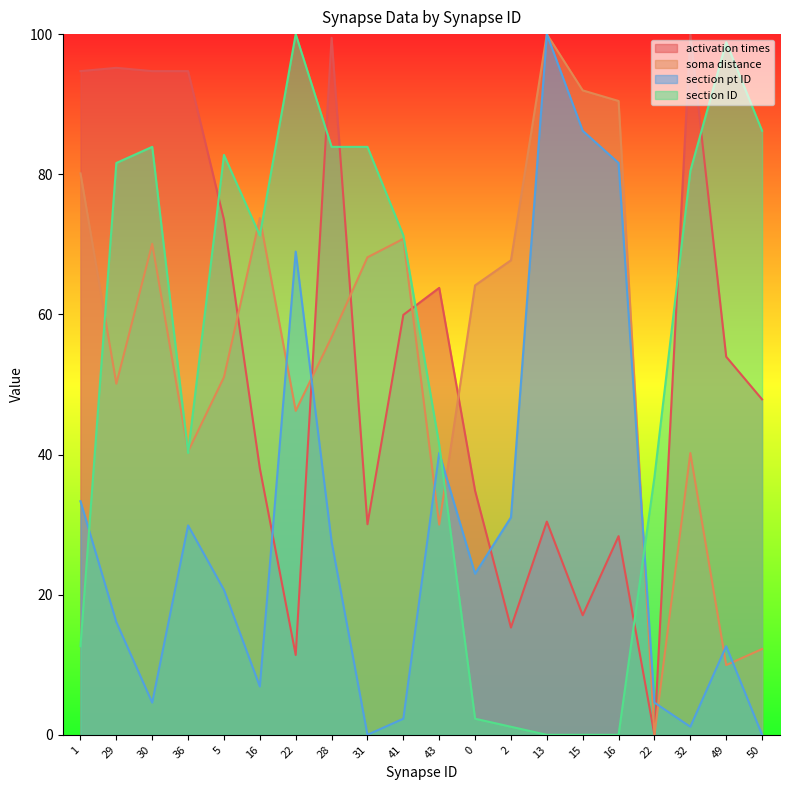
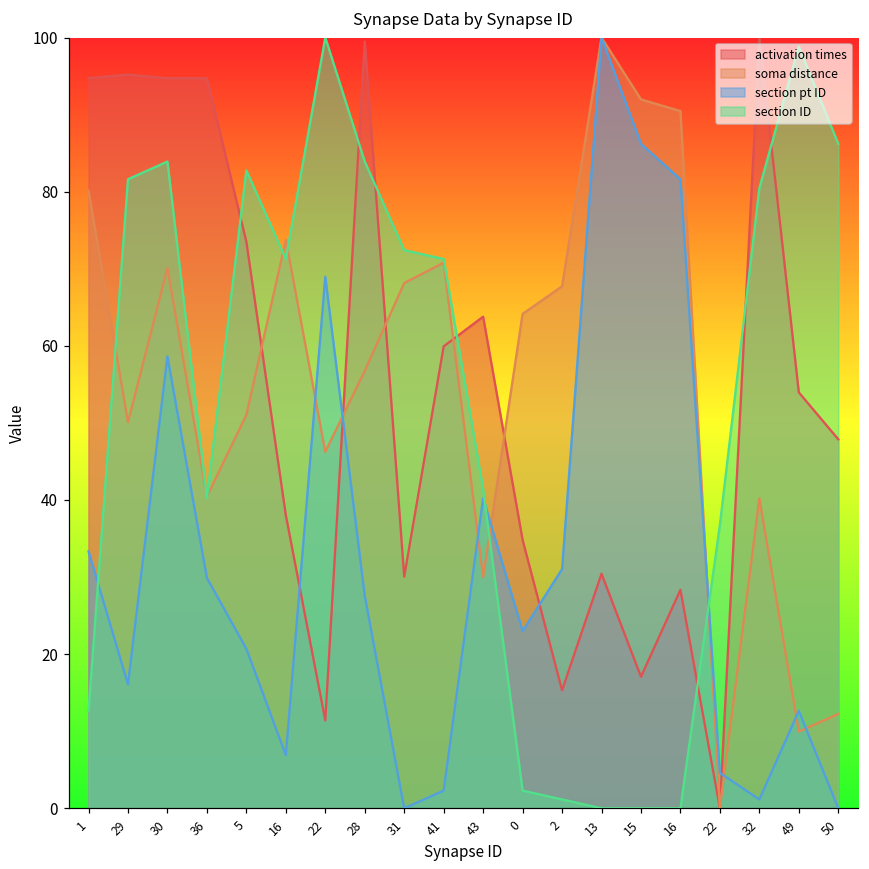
  {
    "section pt ID": {
      "1": 33,
      "29": 16,
-     "30": 5,
+     "30": 59,
      "36": 30,
      "5": 21,
      "28": 28,
      "31": 0,
      "41": 2,
      "43": 40,
      "0": 23,
      "2": 31,
      "15": 86,
      "32": 1,
      "49": 13,
      "50": 0
    },
    "section ID": {
      "1": 13,
      "29": 82,
      "30": 84,
      "5": 83,
      "28": 84,
-     "31": 84,
+     "31": 72,
      "41": 71,
      "43": 41,
      "0": 2,
      "2": 1,
      "13": 0,
      "15": 0,
      "32": 80,
      "50": 86
    }
  }
